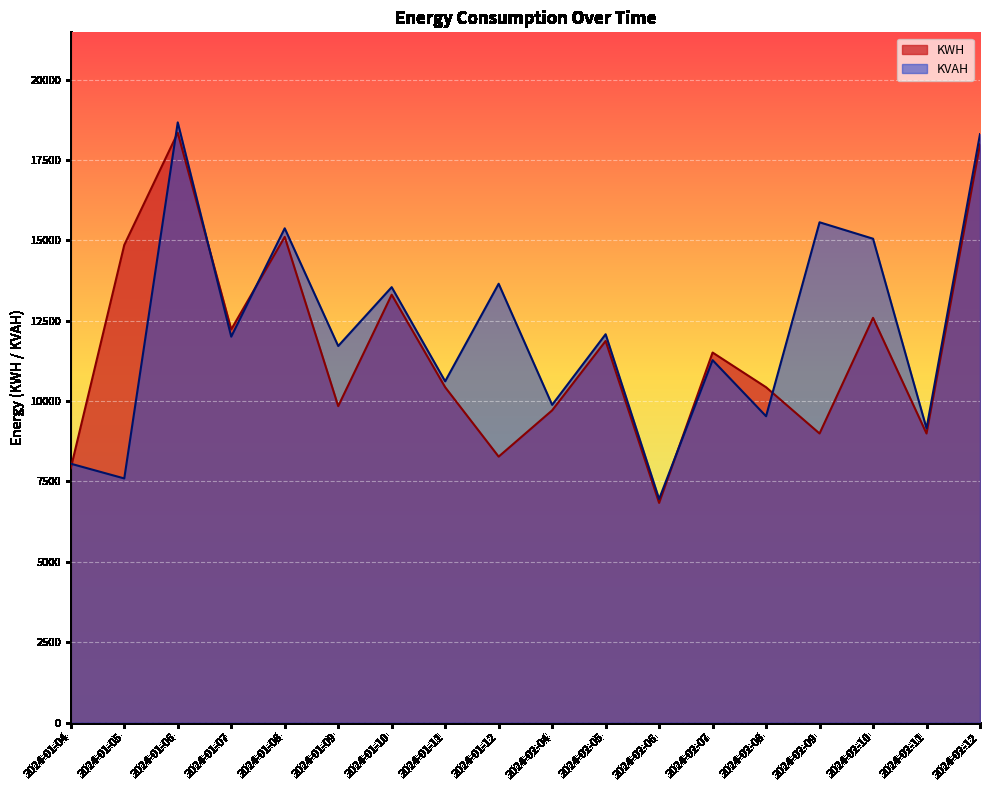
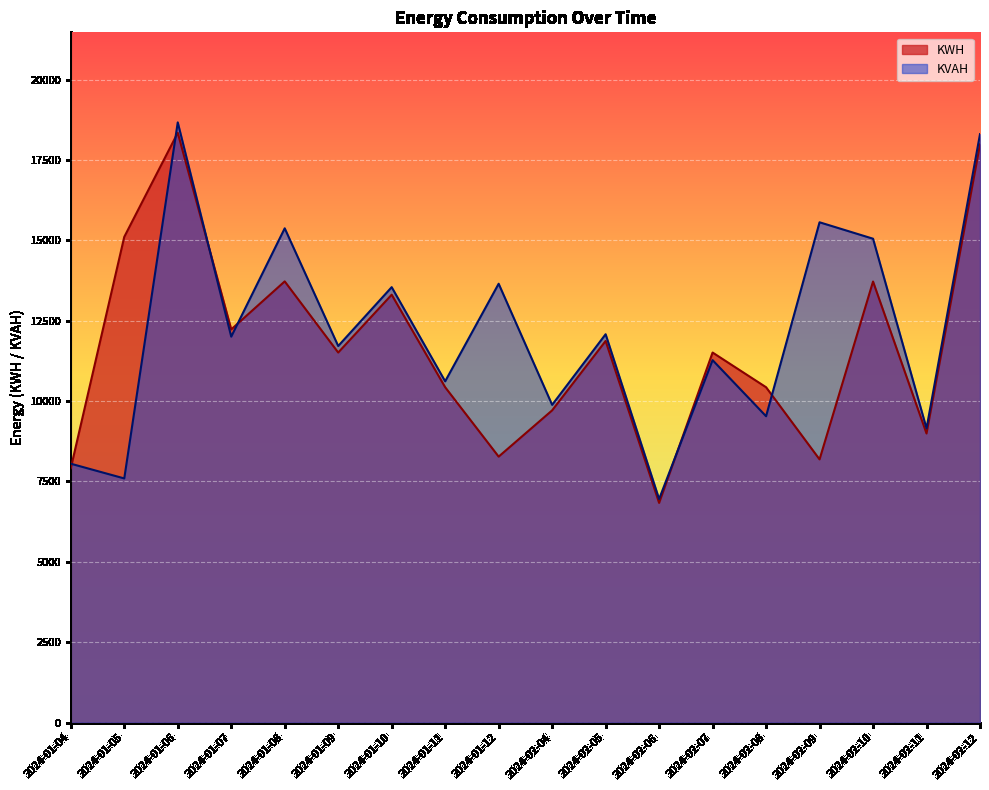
  {
    "KWH": {
      "2024-01-04": 7900,
-     "2024-01-05": 14900,
+     "2024-01-05": 15100,
      "2024-01-06": 18300,
      "2024-01-07": 12200,
-     "2024-01-08": 15100,
-     "2024-01-09": 9800,
+     "2024-01-08": 13700,
+     "2024-01-09": 11500,
      "2024-01-10": 13300,
      "2024-01-11": 10400,
      "2024-01-12": 8300,
      "2024-02-04": 9700,
      "2024-02-05": 11900,
      "2024-02-06": 6800,
      "2024-02-07": 11500,
      "2024-02-08": 10400,
-     "2024-02-09": 9000,
-     "2024-02-10": 12600,
+     "2024-02-09": 8200,
+     "2024-02-10": 13700,
      "2024-02-11": 9000,
      "2024-02-12": 18000
    },
    "KVAH": {
      "2024-01-04": 8100,
      "2024-01-05": 7600,
      "2024-01-06": 18700,
      "2024-01-07": 12000,
      "2024-01-08": 15400,
      "2024-01-09": 11700,
      "2024-01-10": 13500,
      "2024-01-11": 10600,
      "2024-01-12": 13600,
      "2024-02-04": 9900,
      "2024-02-05": 12100,
      "2024-02-06": 7000,
      "2024-02-07": 11300,
      "2024-02-08": 9500,
      "2024-02-09": 15600,
      "2024-02-10": 15000,
      "2024-02-11": 9200,
      "2024-02-12": 18300
    }
  }
